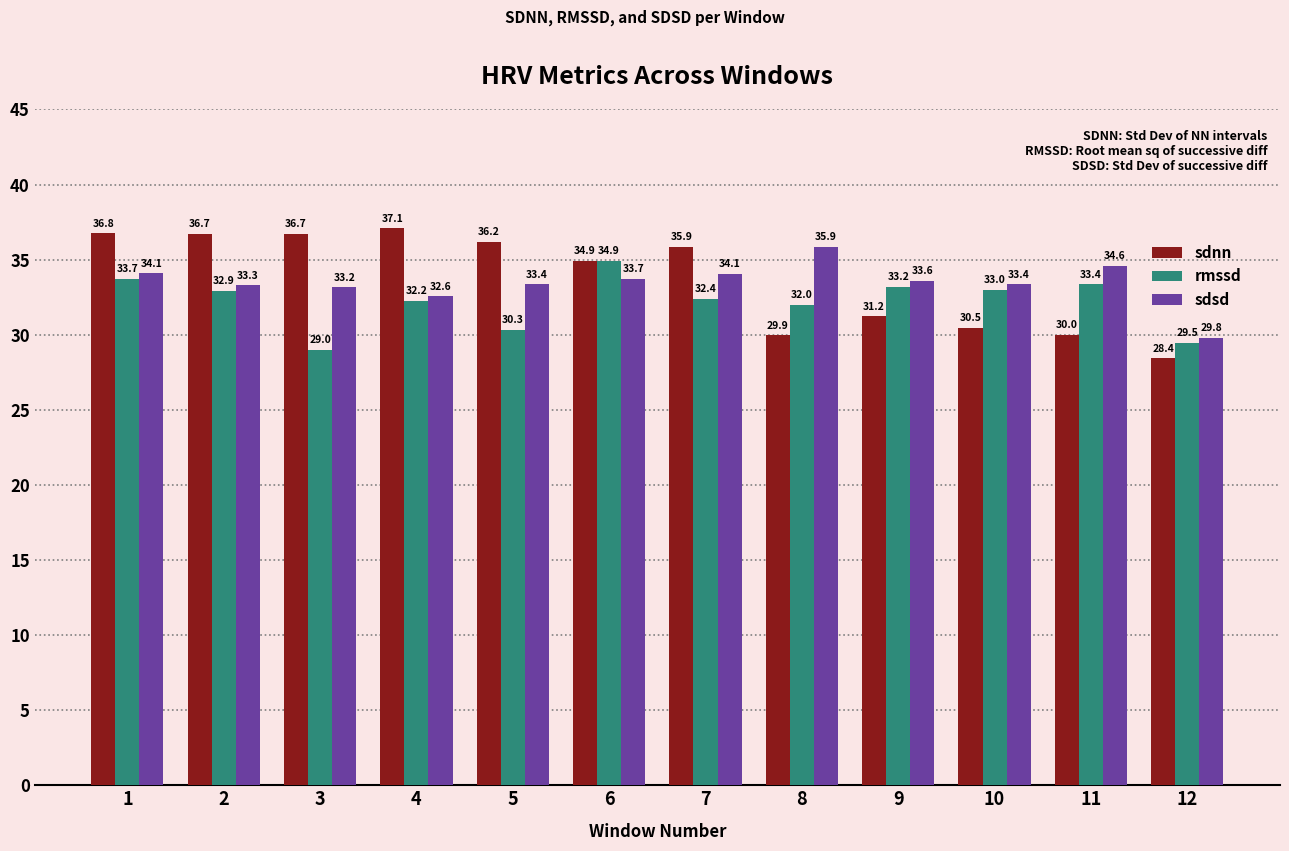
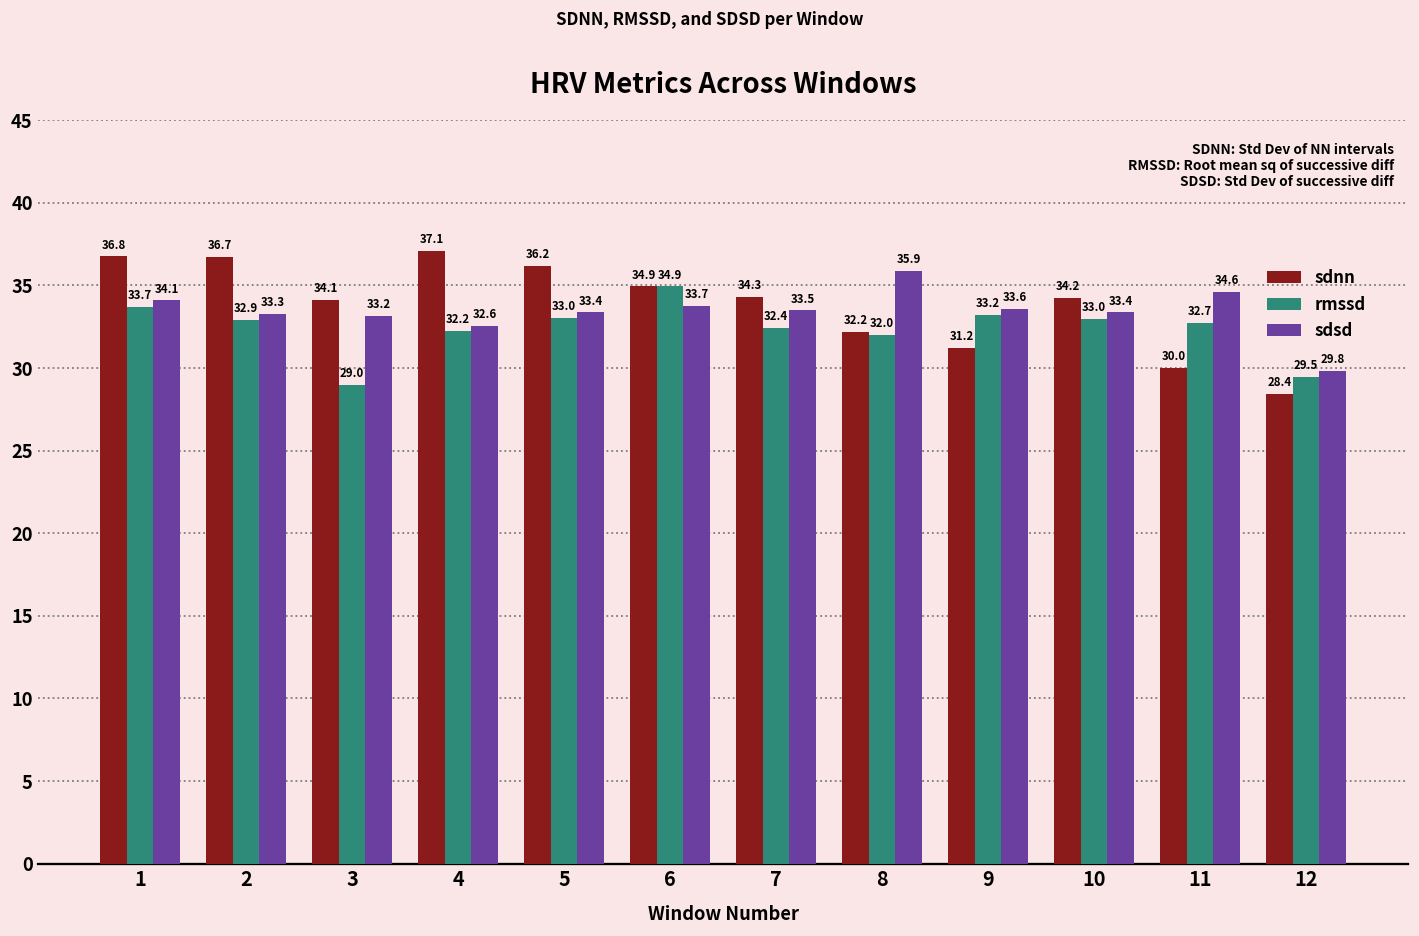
  {
    "sdnn": {
      "1": 36.8,
      "2": 36.7,
-     "3": 36.7,
+     "3": 34.1,
      "4": 37.1,
      "5": 36.2,
      "6": 34.9,
-     "7": 35.9,
-     "8": 29.9,
+     "7": 34.3,
+     "8": 32.2,
      "9": 31.2,
-     "10": 30.5,
+     "10": 34.2,
      "11": 30.0,
      "12": 28.4
    },
    "rmssd": {
      "1": 33.7,
      "2": 32.9,
      "3": 29.0,
      "4": 32.2,
-     "5": 30.3,
+     "5": 33.0,
      "6": 34.9,
      "7": 32.4,
      "8": 32.0,
      "9": 33.2,
      "10": 33.0,
-     "11": 33.4,
+     "11": 32.7,
      "12": 29.5
    },
    "sdsd": {
      "1": 34.1,
      "2": 33.3,
      "3": 33.2,
      "4": 32.6,
      "5": 33.4,
      "6": 33.7,
-     "7": 34.1,
+     "7": 33.5,
      "8": 35.9,
      "9": 33.6,
      "10": 33.4,
      "11": 34.6,
      "12": 29.8
    }
  }
